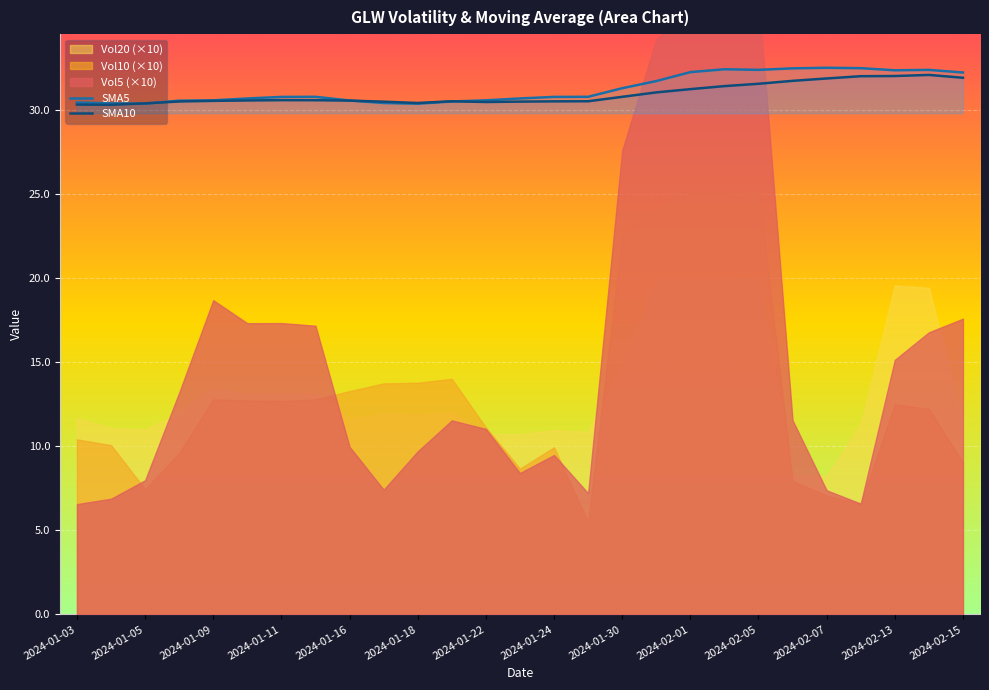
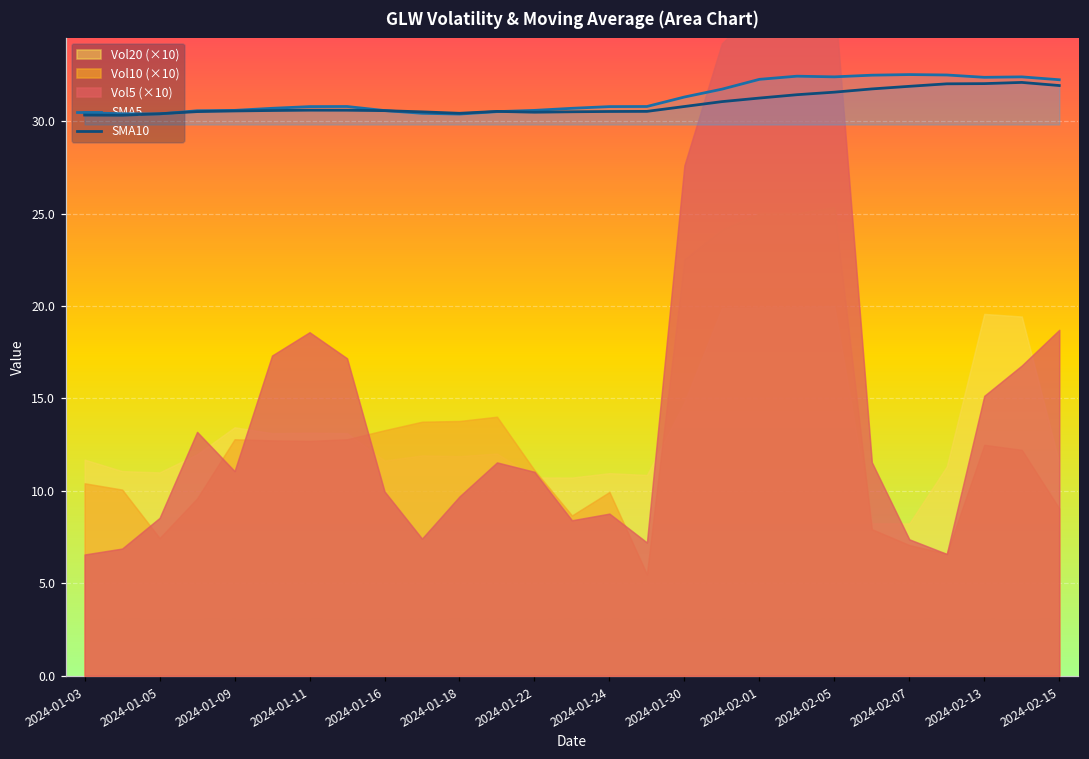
  {
    "Vol5 (×10)": {
      "2024-01-03": 6.6,
-     "2024-01-05": 8.0,
-     "2024-01-09": 18.7,
-     "2024-01-11": 17.3,
+     "2024-01-05": 8.5,
+     "2024-01-09": 11.1,
+     "2024-01-11": 18.6,
      "2024-01-16": 10.0,
      "2024-01-18": 9.7,
-     "2024-01-24": 9.5,
+     "2024-01-24": 8.8,
      "2024-01-30": 27.6,
      "2024-02-07": 7.4,
      "2024-02-13": 15.1,
-     "2024-02-15": 17.6
+     "2024-02-15": 18.7
    }
  }
